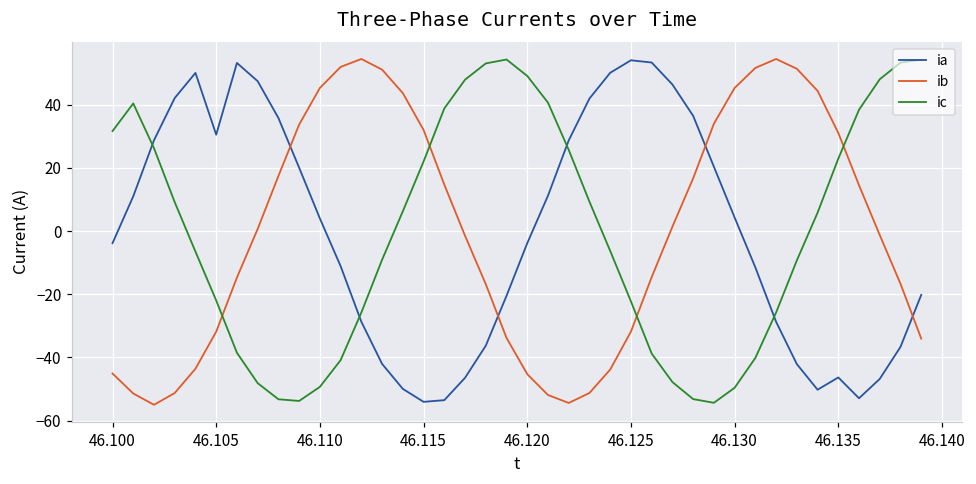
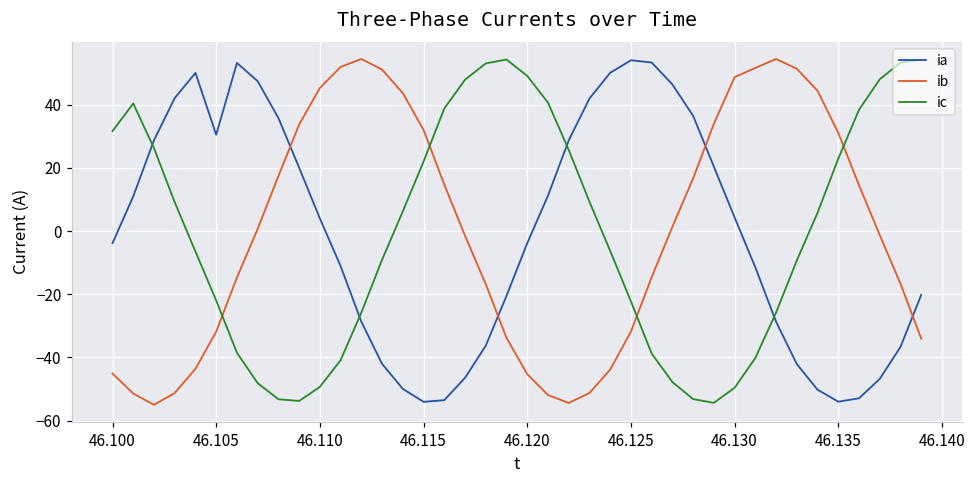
  {
    "ia": {
      "46.100": -4,
      "46.105": 31,
      "46.110": 4,
      "46.115": -54,
      "46.120": -4,
      "46.125": 54,
      "46.130": 4,
-     "46.135": -46
+     "46.135": -54
    },
    "ib": {
      "46.100": -45,
      "46.105": -32,
      "46.110": 45,
      "46.115": 32,
      "46.120": -45,
      "46.125": -32,
-     "46.130": 45,
+     "46.130": 49,
      "46.135": 31
    },
    "ic": {
      "46.100": 32,
      "46.105": -22,
      "46.110": -49,
      "46.115": 22,
      "46.120": 49,
      "46.125": -22,
      "46.130": -50,
      "46.135": 23
    }
  }
